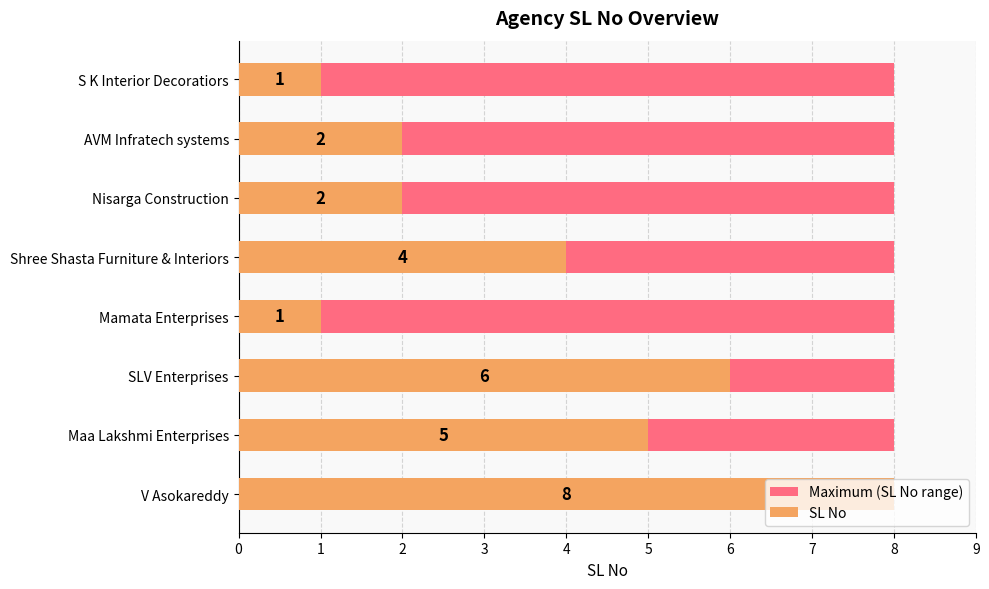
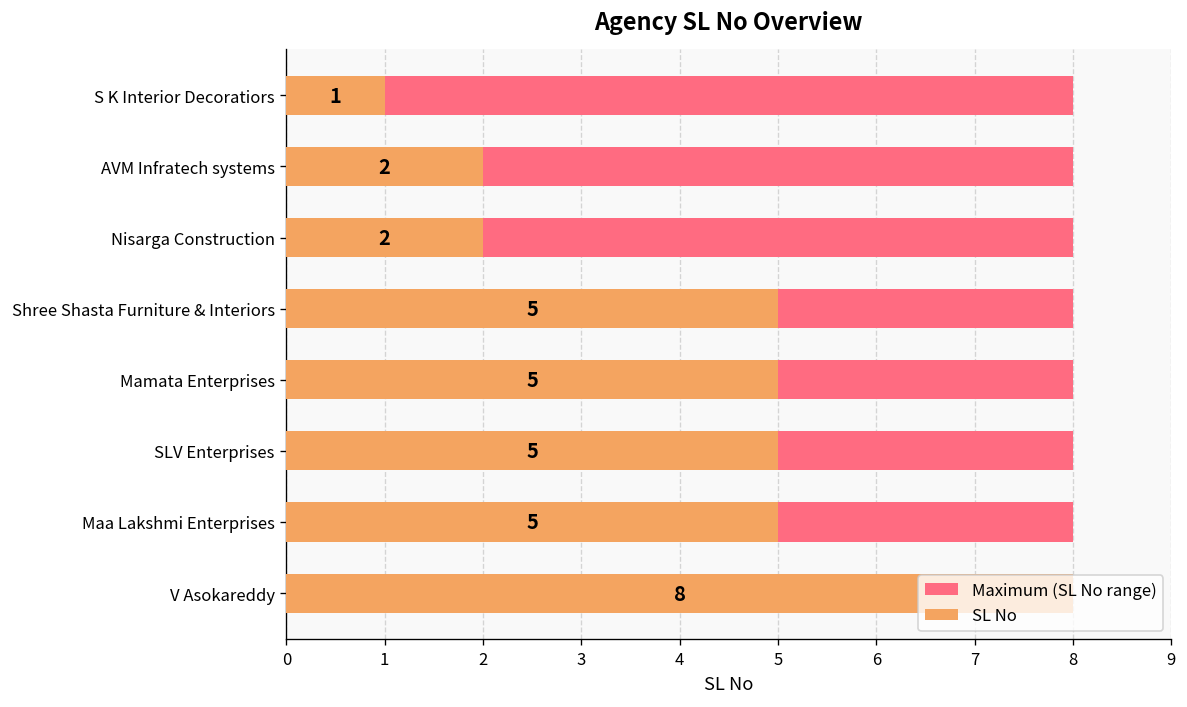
  {
    "Maximum (SL No range)": {
      "S K Interior Decoratiors": 8.0,
      "AVM Infratech systems": 8.0,
      "Nisarga Construction": 8.0,
      "Shree Shasta Furniture & Interiors": 8.0,
      "Mamata Enterprises": 8.0,
      "SLV Enterprises": 8.0,
      "Maa Lakshmi Enterprises": 8.0
    },
    "SL No": {
-     "Shree Shasta Furniture & Interiors": 4,
-     "Mamata Enterprises": 1,
-     "SLV Enterprises": 6
+     "Shree Shasta Furniture & Interiors": 5,
+     "Mamata Enterprises": 5,
+     "SLV Enterprises": 5
    }
  }
